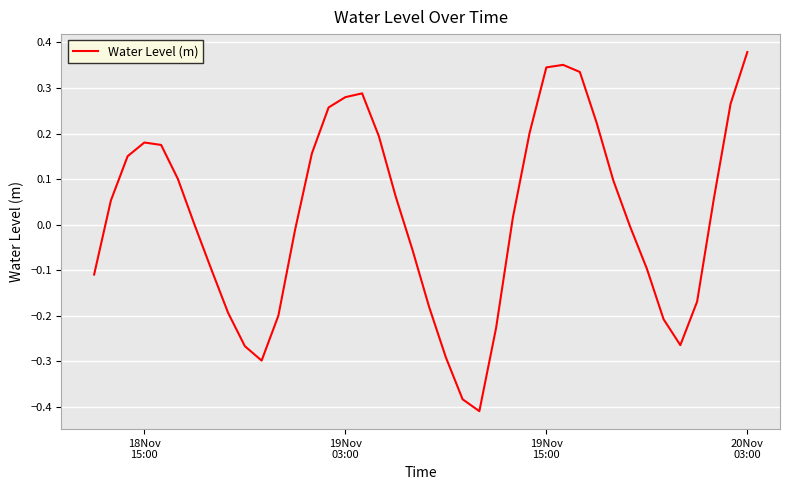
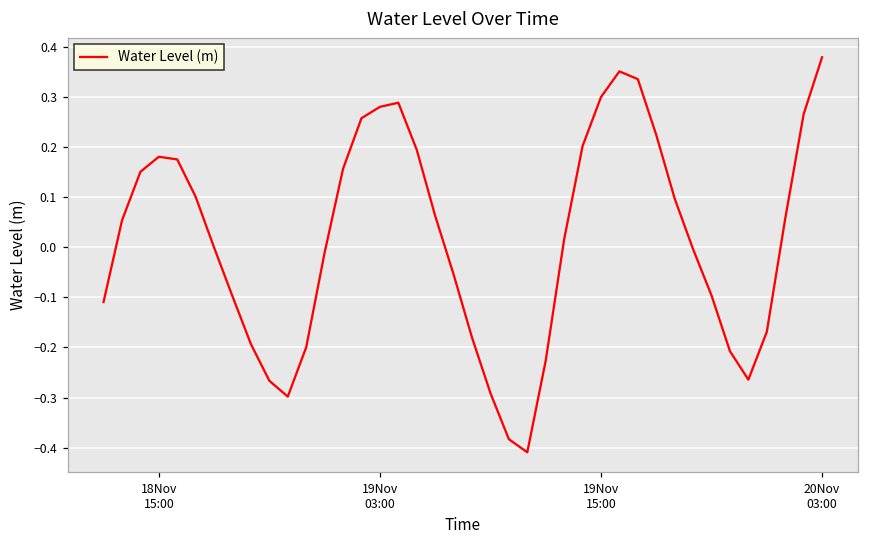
  {
    "18Nov 15:00": 0.18,
    "19Nov 03:00": 0.28,
-   "19Nov 15:00": 0.35,
+   "19Nov 15:00": 0.30,
    "20Nov 03:00": 0.38
  }
